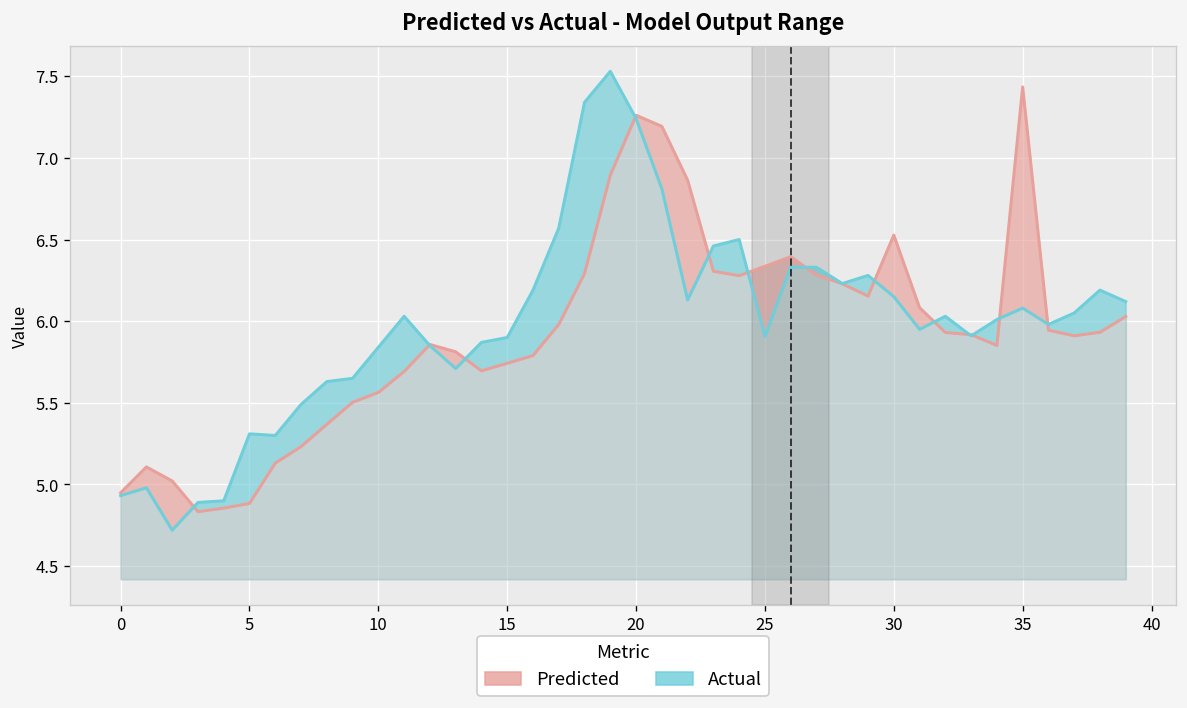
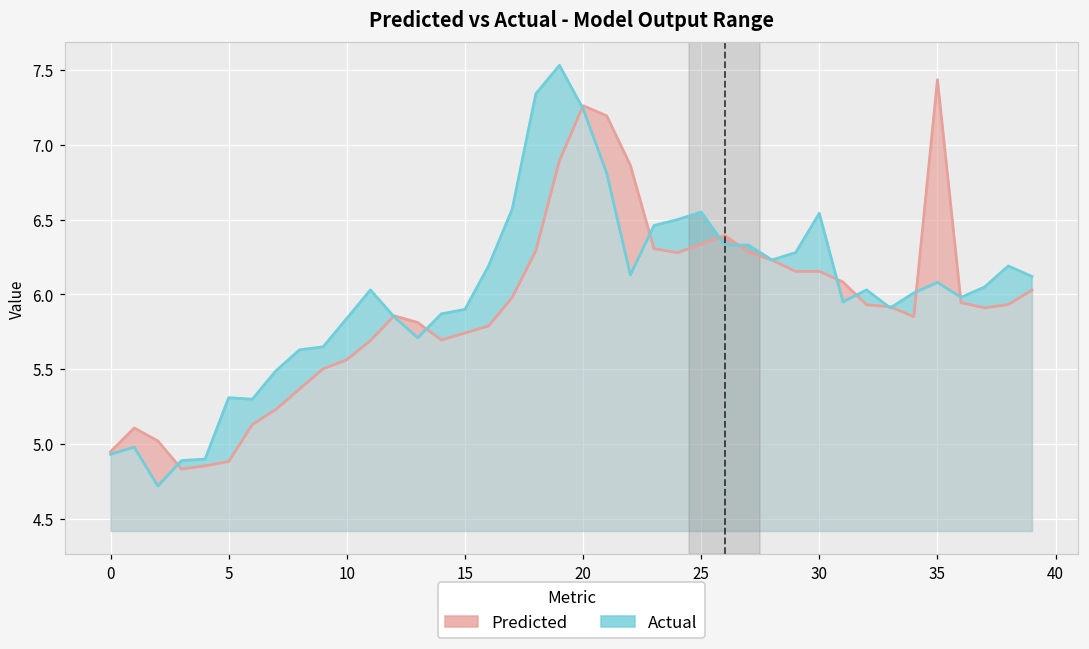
  {
    "Predicted": {
      "5": 4.88,
      "10": 5.56,
      "15": 5.74,
      "20": 7.26,
      "25": 6.34,
-     "30": 6.53,
+     "30": 6.15,
      "35": 7.43
    },
    "Actual": {
      "5": 5.31,
      "10": 5.84,
      "15": 5.90,
      "20": 7.24,
-     "25": 5.91,
-     "30": 6.15,
+     "25": 6.55,
+     "30": 6.54,
      "35": 6.08
    }
  }
